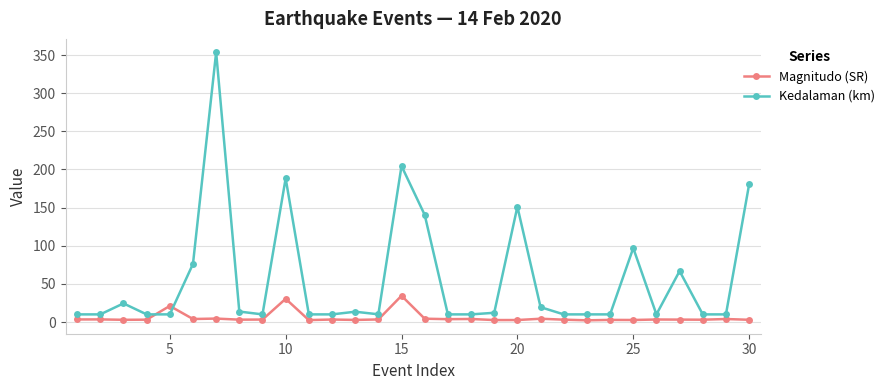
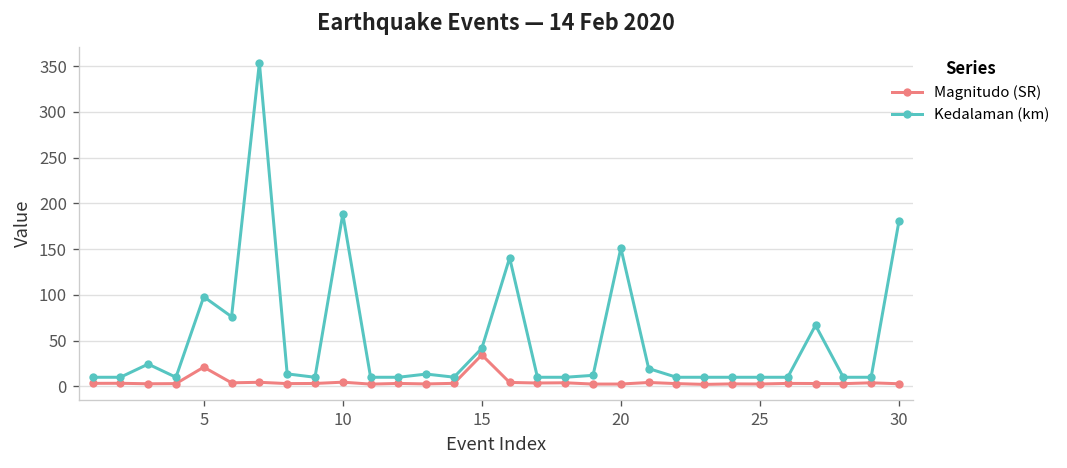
  {
    "Magnitudo (SR)": {
      "5": 20,
-     "10": 30,
+     "10": 0,
      "15": 30,
      "20": 0,
      "25": 0,
      "30": 0
    },
    "Kedalaman (km)": {
-     "5": 10,
+     "5": 100,
      "10": 190,
-     "15": 200,
+     "15": 40,
      "20": 150,
-     "25": 100,
+     "25": 10,
      "30": 180
    }
  }
